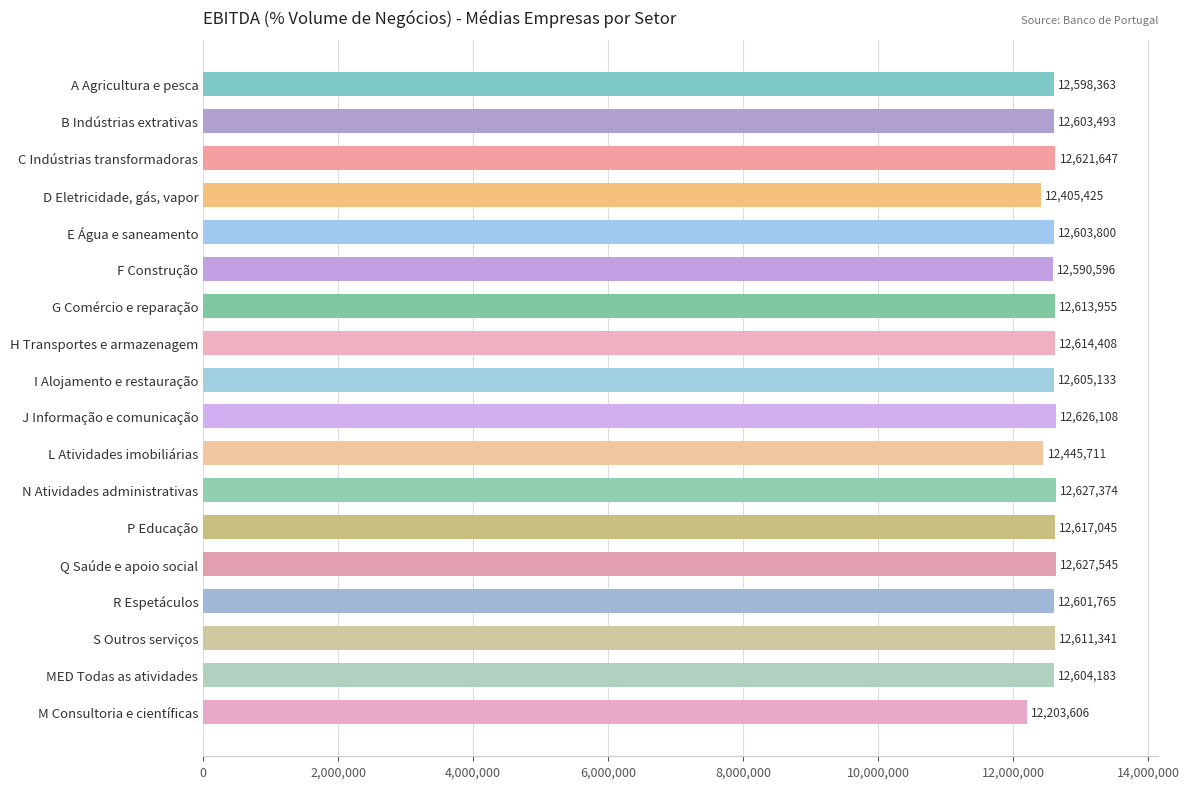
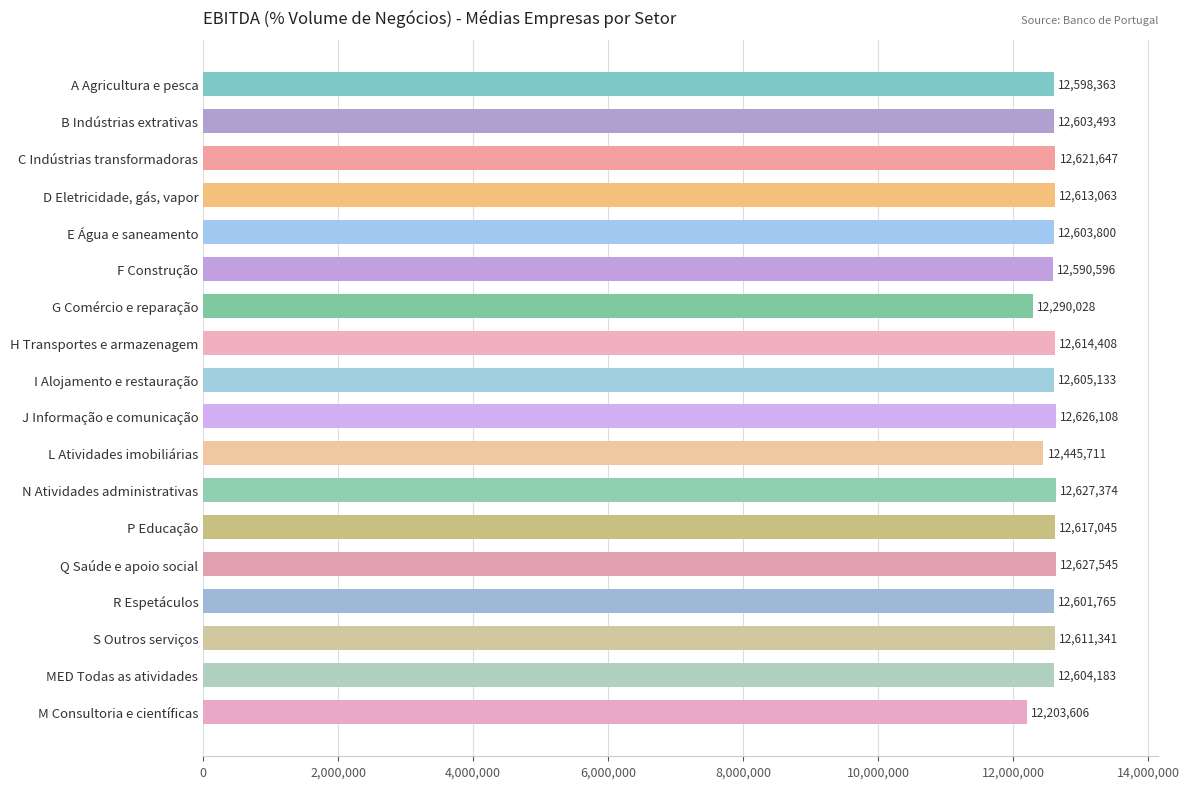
  {
    "A Agricultura e pesca": "12,598,363",
    "B Indústrias extrativas": "12,603,493",
    "C Indústrias transformadoras": "12,621,647",
-   "D Eletricidade, gás, vapor": "12,405,425",
+   "D Eletricidade, gás, vapor": "12,613,063",
    "E Água e saneamento": "12,603,800",
    "F Construção": "12,590,596",
-   "G Comércio e reparação": "12,613,955",
+   "G Comércio e reparação": "12,290,028",
    "H Transportes e armazenagem": "12,614,408",
    "I Alojamento e restauração": "12,605,133",
    "J Informação e comunicação": "12,626,108",
    "L Atividades imobiliárias": "12,445,711",
    "N Atividades administrativas": "12,627,374",
    "P Educação": "12,617,045",
    "Q Saúde e apoio social": "12,627,545",
    "R Espetáculos": "12,601,765",
    "S Outros serviços": "12,611,341",
    "MED Todas as atividades": "12,604,183",
    "M Consultoria e científicas": "12,203,606"
  }
